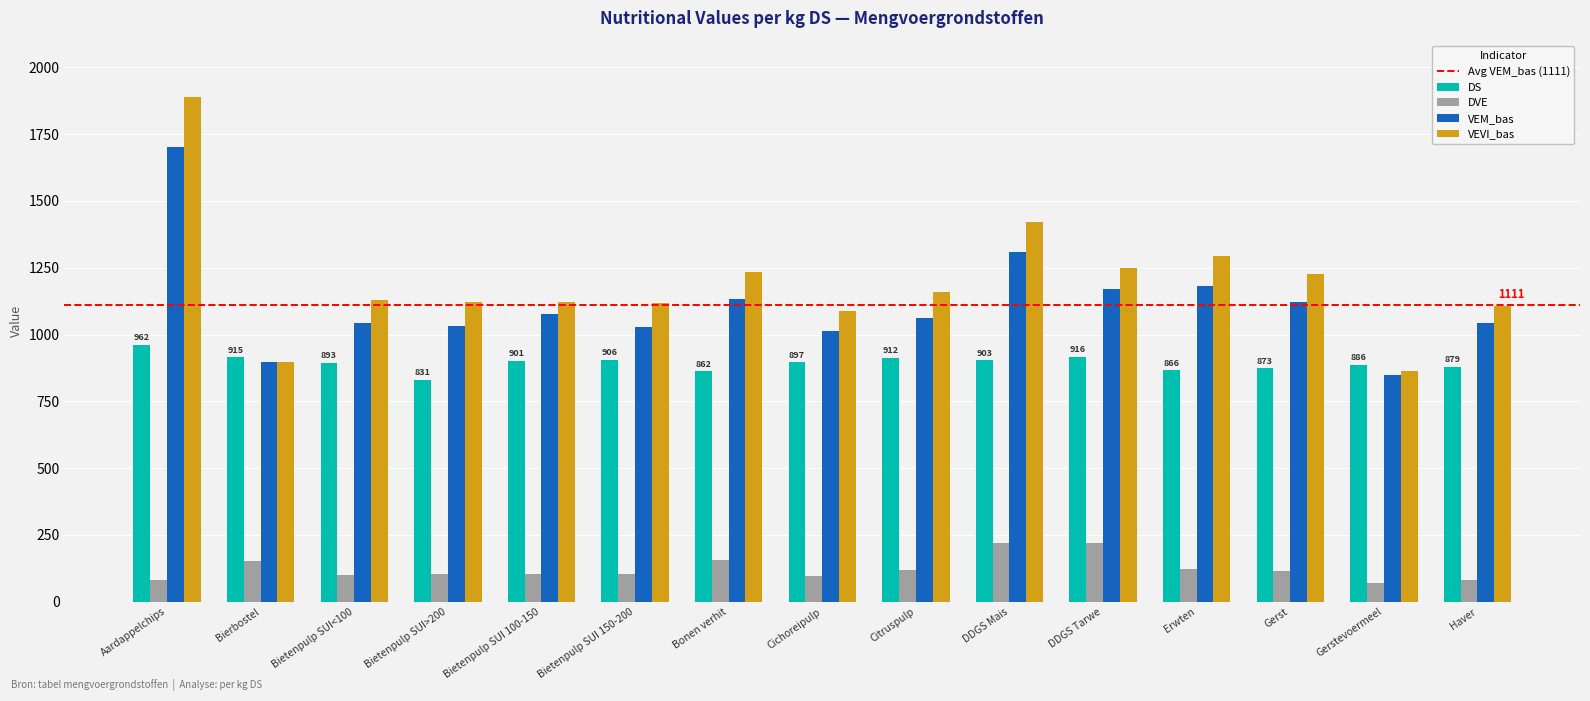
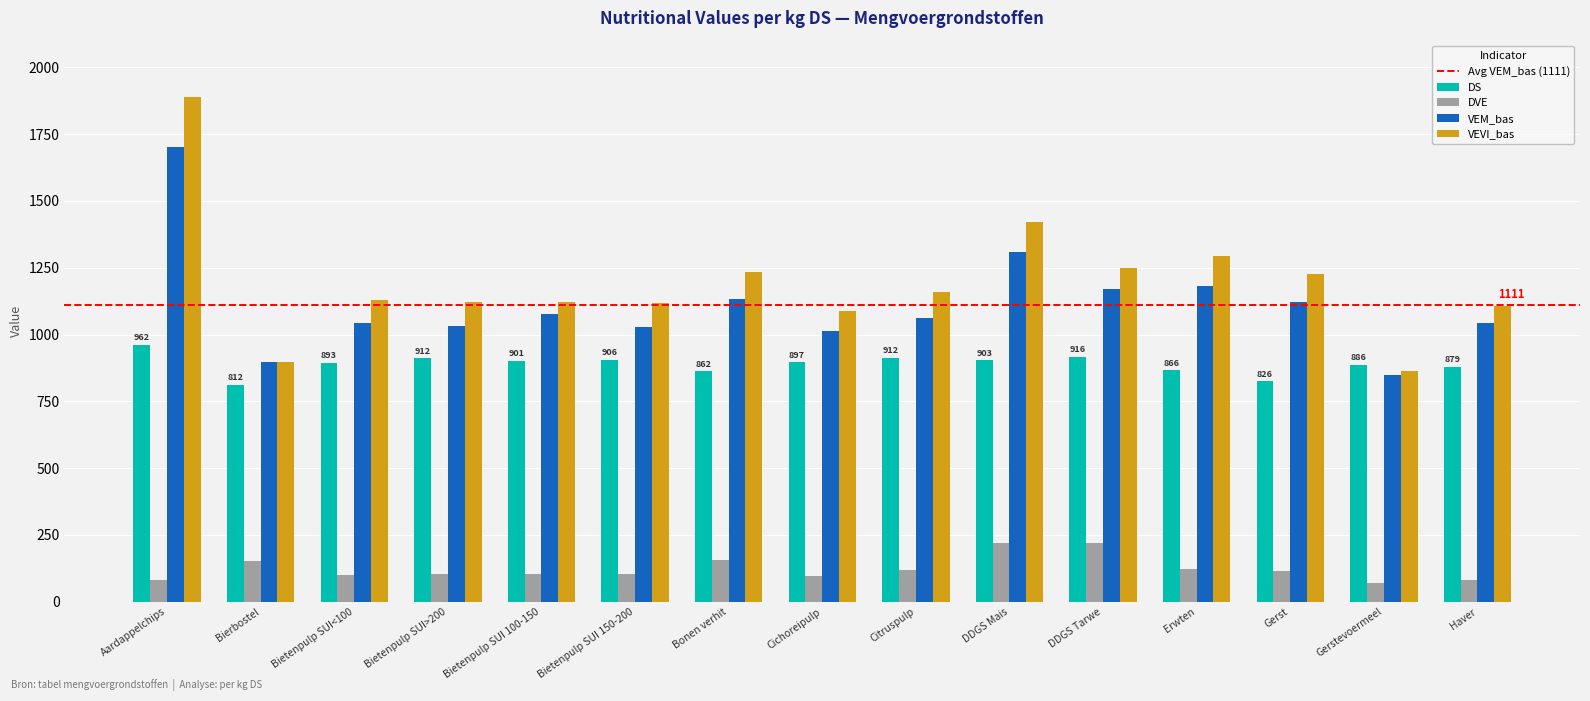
  {
    "DS": {
      "Aardappelchips": 962,
-     "Bierbostel": 915,
+     "Bierbostel": 812,
      "Bietenpulp SUI<100": 893,
-     "Bietenpulp SUI>200": 831,
+     "Bietenpulp SUI>200": 912,
      "Bietenpulp SUI 100-150": 901,
      "Bietenpulp SUI 150-200": 906,
      "Bonen verhit": 862,
      "Cichoreipulp": 897,
      "Citruspulp": 912,
      "DDGS Mais": 903,
      "DDGS Tarwe": 916,
      "Erwten": 866,
-     "Gerst": 873,
+     "Gerst": 826,
      "Gerstevoermeel": 886,
      "Haver": 879
    },
    "DVE": {
      "Aardappelchips": 80,
      "Bierbostel": 150,
      "Bietenpulp SUI<100": 100,
      "Bietenpulp SUI>200": 100,
      "Bietenpulp SUI 100-150": 100,
      "Bietenpulp SUI 150-200": 100,
      "Bonen verhit": 160,
      "Cichoreipulp": 100,
      "Citruspulp": 120,
      "DDGS Mais": 220,
      "DDGS Tarwe": 220,
      "Erwten": 120,
      "Gerst": 120,
      "Gerstevoermeel": 70,
      "Haver": 80
    },
    "VEM_bas": {
      "Aardappelchips": 1700,
      "Bierbostel": 900,
      "Bietenpulp SUI<100": 1040,
      "Bietenpulp SUI>200": 1030,
      "Bietenpulp SUI 100-150": 1080,
      "Bietenpulp SUI 150-200": 1030,
      "Bonen verhit": 1130,
      "Cichoreipulp": 1010,
      "Citruspulp": 1060,
      "DDGS Mais": 1310,
      "DDGS Tarwe": 1170,
      "Erwten": 1180,
      "Gerst": 1120,
      "Gerstevoermeel": 850,
      "Haver": 1040
    },
    "VEVI_bas": {
      "Aardappelchips": 1890,
      "Bierbostel": 900,
      "Bietenpulp SUI<100": 1130,
      "Bietenpulp SUI>200": 1120,
      "Bietenpulp SUI 100-150": 1120,
      "Bietenpulp SUI 150-200": 1120,
      "Bonen verhit": 1230,
      "Cichoreipulp": 1090,
      "Citruspulp": 1160,
      "DDGS Mais": 1420,
      "DDGS Tarwe": 1250,
      "Erwten": 1300,
      "Gerst": 1230,
      "Gerstevoermeel": 860
    }
  }
